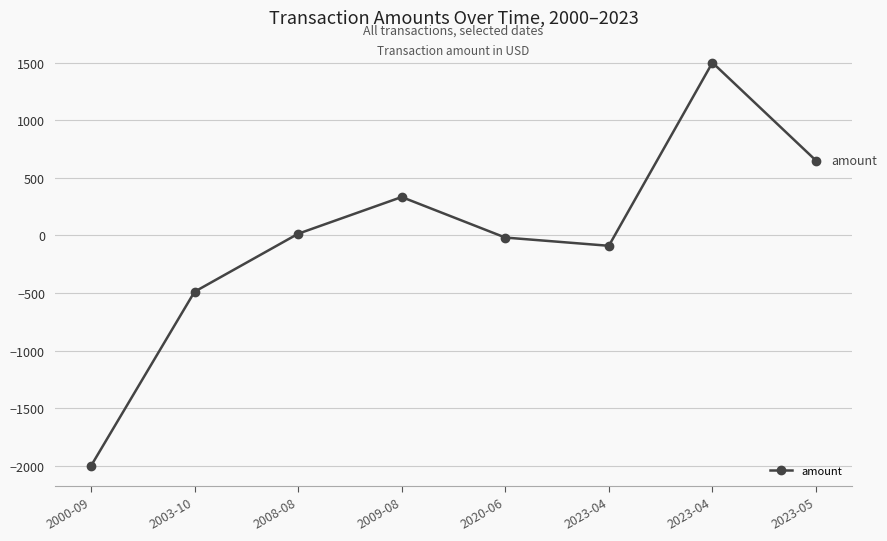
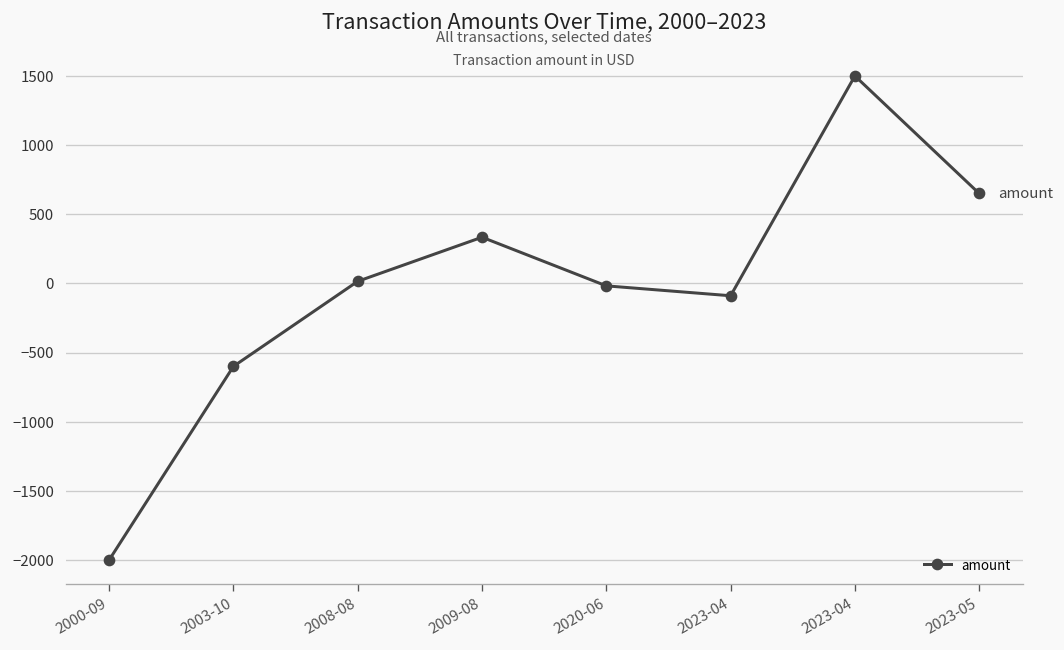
  {
    "2000-09": -2000,
-   "2003-10": -490,
+   "2003-10": -600,
    "2008-08": 20,
    "2009-08": 330,
    "2020-06": -20,
    "2023-05": 650
  }
